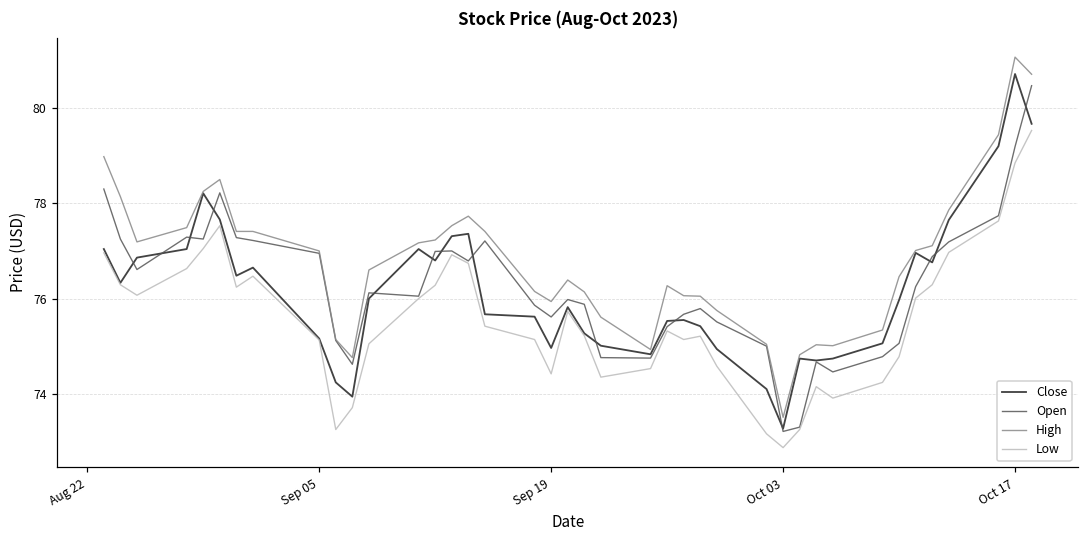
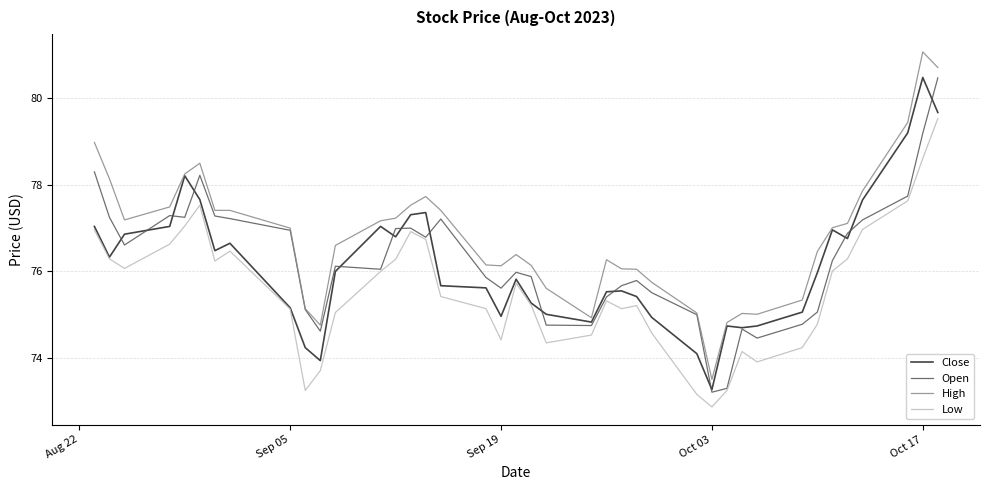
  {
    "Close": {
      "Sep 19": 75.0,
      "Oct 03": 73.3,
-     "Oct 17": 80.7
+     "Oct 17": 80.5
    },
    "Open": {
      "Sep 19": 75.6,
      "Oct 03": 73.2,
      "Oct 17": 79.2
    },
    "High": {
-     "Sep 19": 75.9,
+     "Sep 19": 76.1,
      "Oct 03": 73.5,
      "Oct 17": 81.1
    },
    "Low": {
      "Sep 19": 74.4,
      "Oct 03": 72.9,
-     "Oct 17": 78.8
+     "Oct 17": 78.6
    }
  }
